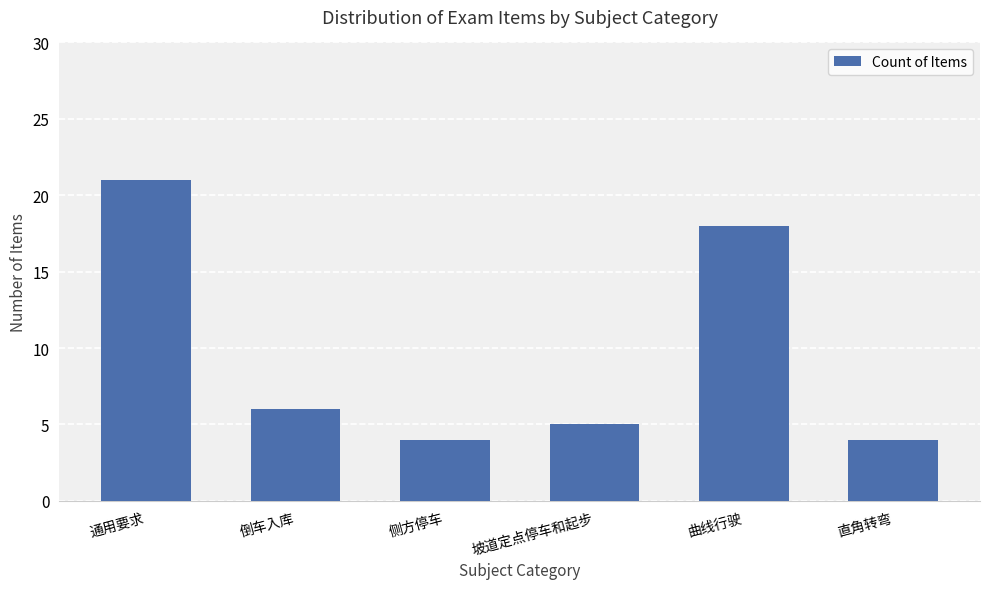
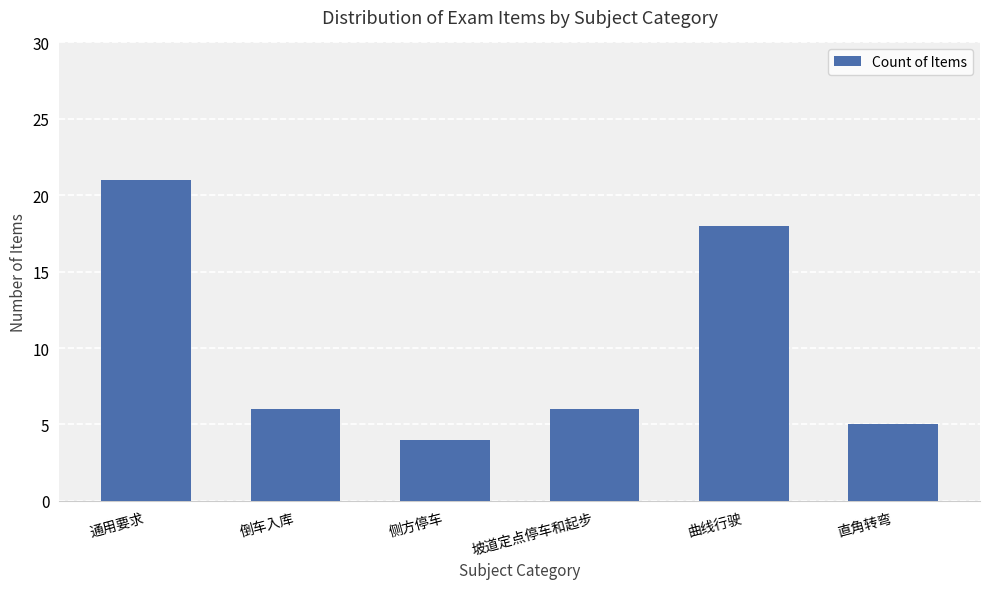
  {
    "通用要求": 21,
    "倒车入库": 6,
    "侧方停车": 4,
-   "坡道定点停车和起步": 5,
+   "坡道定点停车和起步": 6,
    "曲线行驶": 18,
-   "直角转弯": 4
+   "直角转弯": 5
  }
